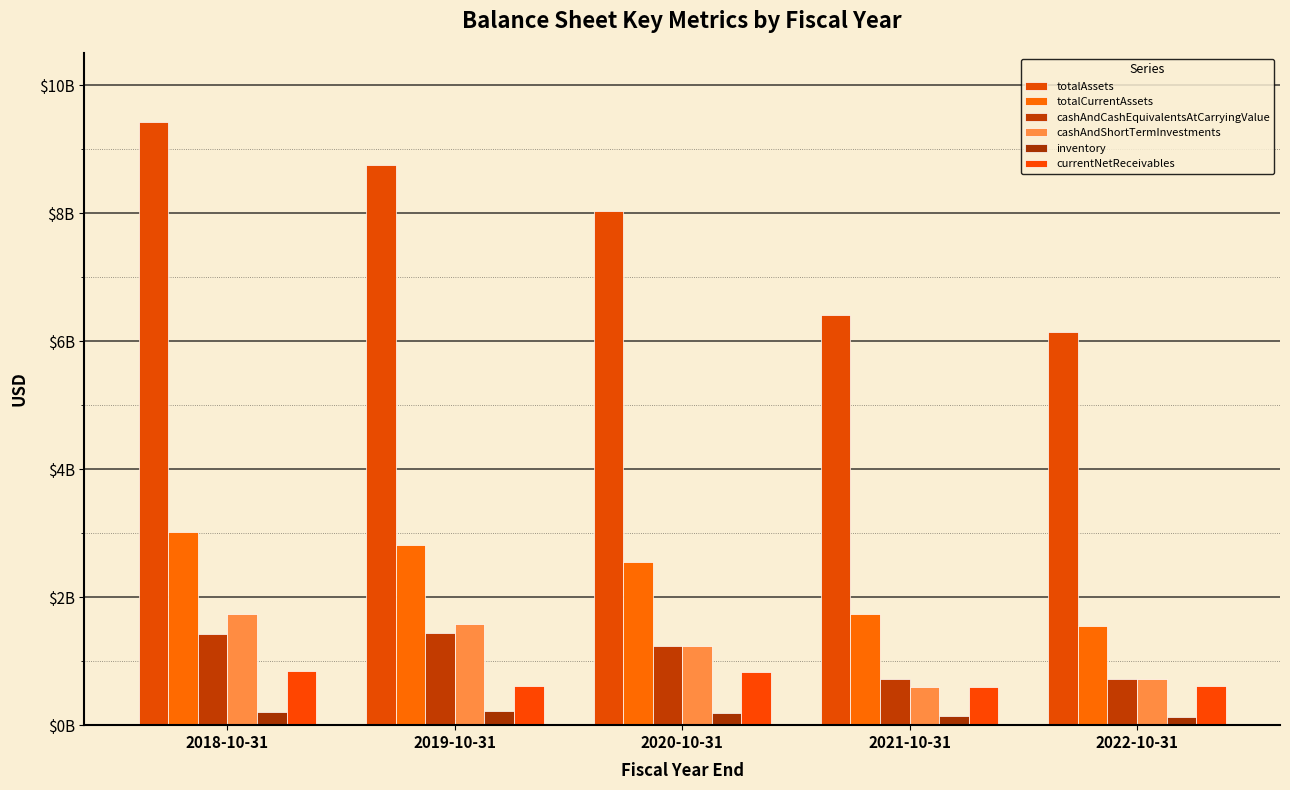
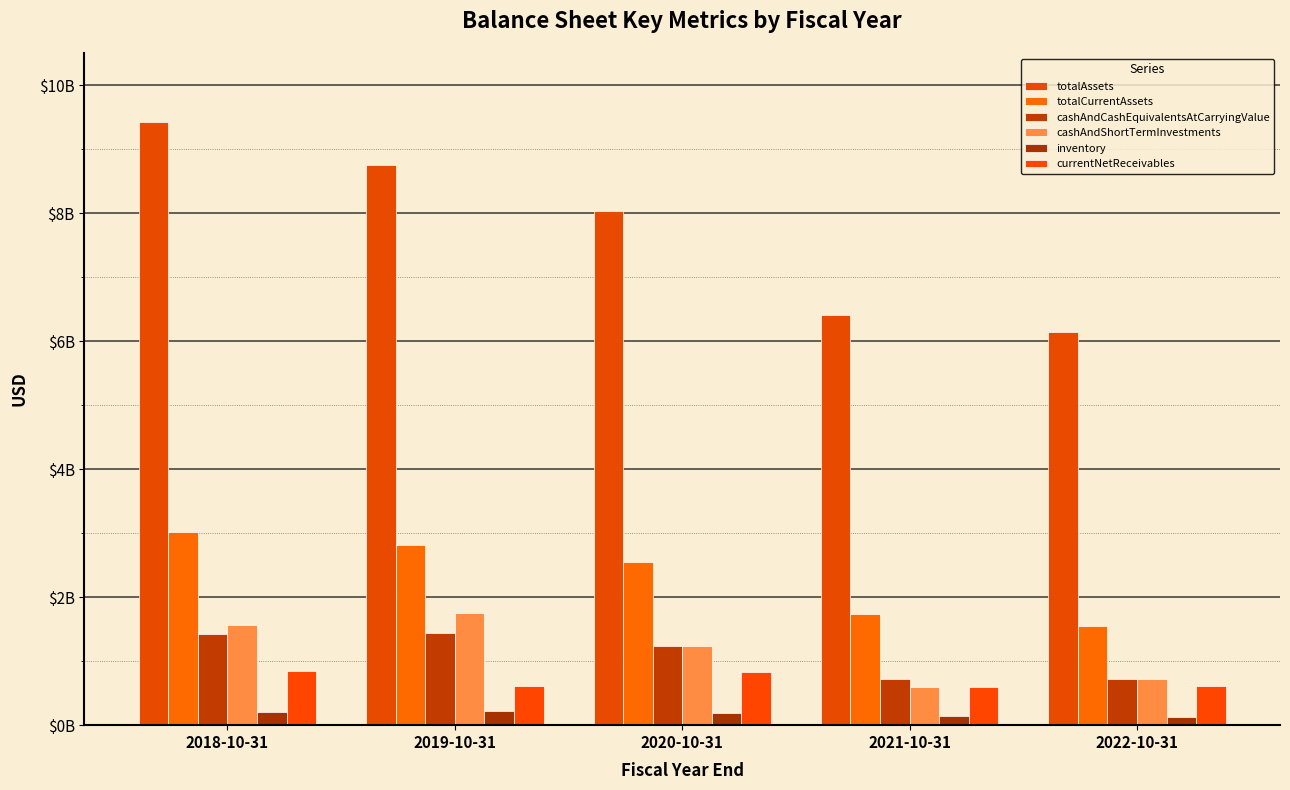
  {
    "cashAndShortTermInvestments": {
-     "2018-10-31": "$1700000000",
-     "2019-10-31": "$1600000000",
+     "2018-10-31": "$1600000000",
+     "2019-10-31": "$1700000000",
      "2020-10-31": "$1200000000",
      "2021-10-31": "$600000000",
      "2022-10-31": "$700000000"
    }
  }
